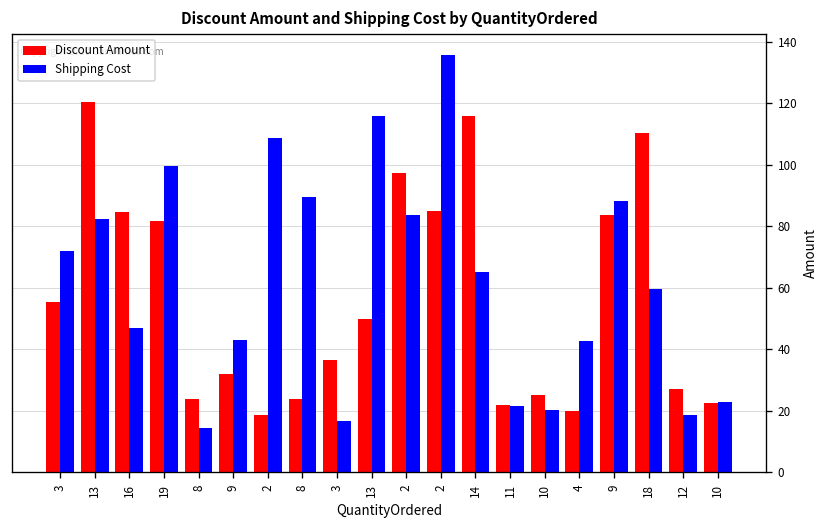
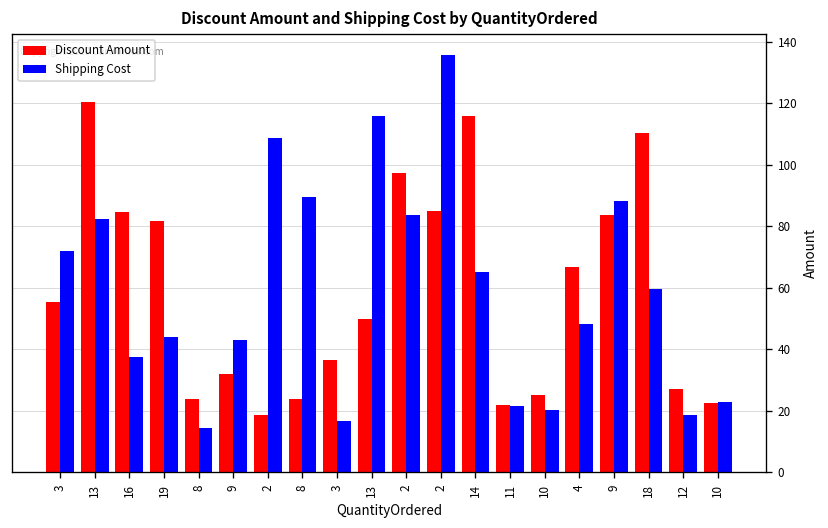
  {
    "Discount Amount": {
      "16": 85,
      "19": 82,
      "14": 116,
      "11": 22,
-     "4": 20,
+     "4": 67,
      "18": 110,
      "12": 27
    },
    "Shipping Cost": {
-     "16": 47,
-     "19": 100,
+     "16": 38,
+     "19": 44,
      "14": 65,
      "11": 22,
-     "4": 43,
+     "4": 48,
      "18": 60,
      "12": 19
    }
  }
